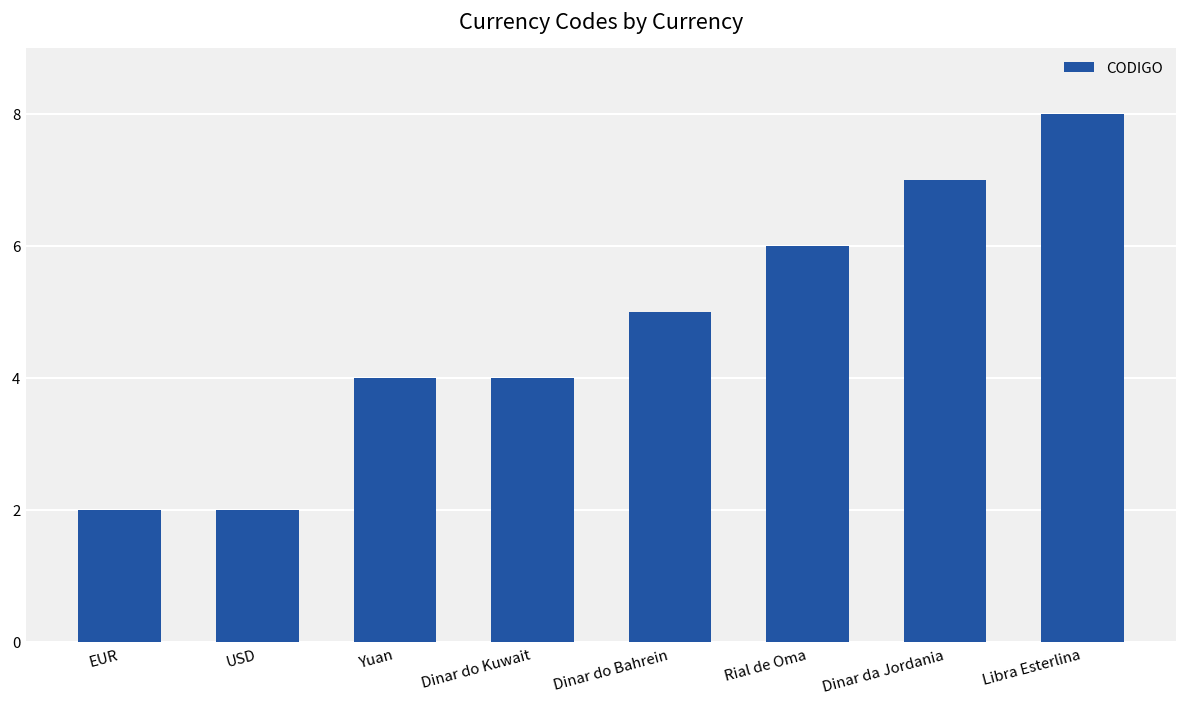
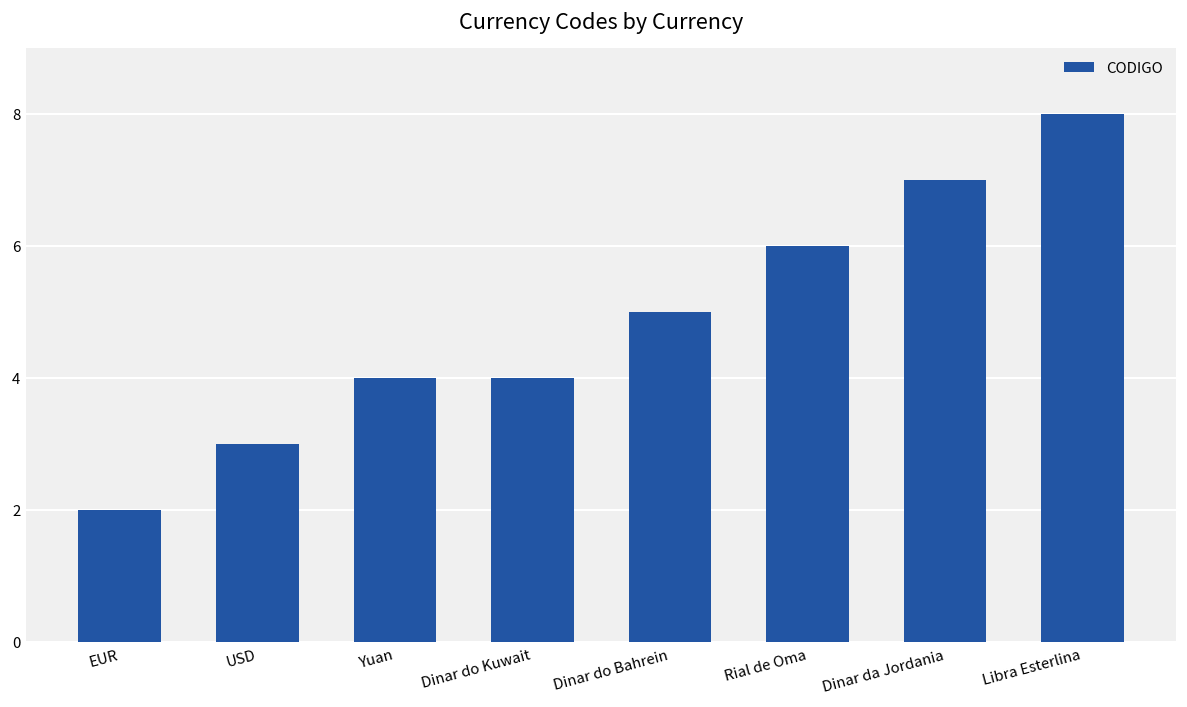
  {
    "EUR": 2,
-   "USD": 2,
+   "USD": 3,
    "Yuan": 4,
    "Dinar do Kuwait": 4,
    "Dinar do Bahrein": 5,
    "Rial de Oma": 6,
    "Dinar da Jordania": 7,
    "Libra Esterlina": 8
  }
